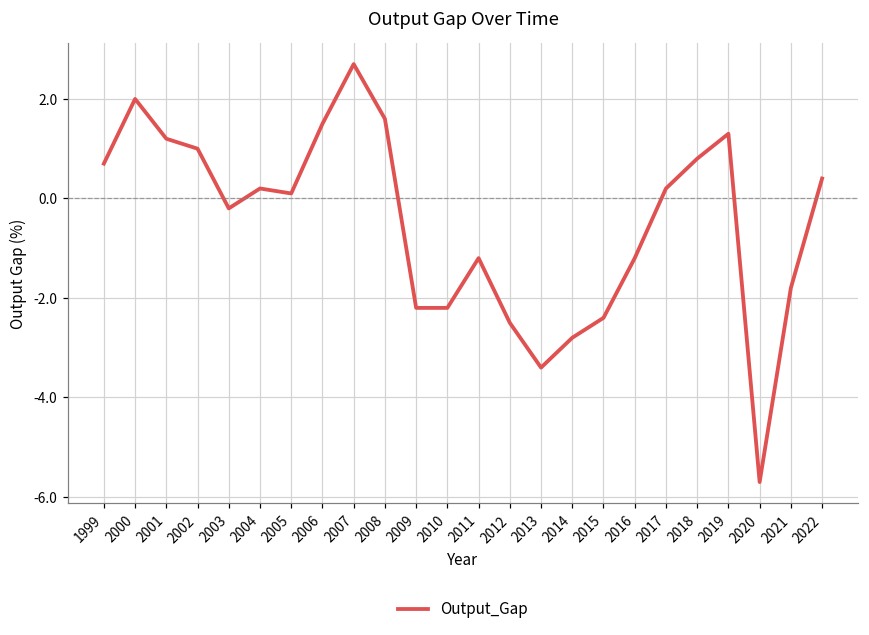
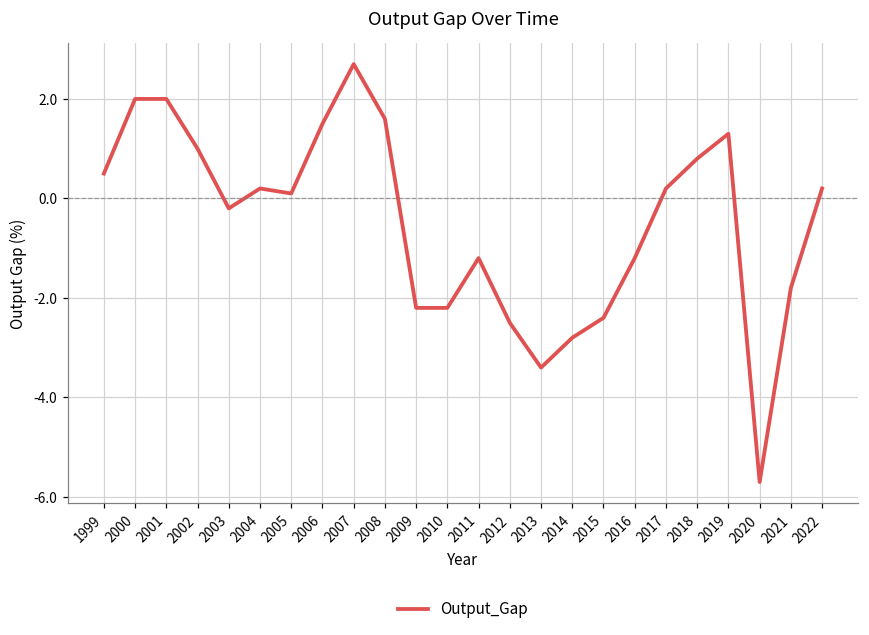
  {
-   "1999": 0.7,
+   "1999": 0.5,
    "2000": 2.0,
-   "2001": 1.2,
+   "2001": 2.0,
    "2002": 1.0,
    "2003": -0.2,
    "2004": 0.2,
    "2005": 0.1,
    "2006": 1.5,
    "2007": 2.7,
    "2008": 1.6,
    "2009": -2.2,
    "2010": -2.2,
    "2011": -1.2,
    "2012": -2.5,
    "2013": -3.4,
    "2014": -2.8,
    "2015": -2.4,
    "2016": -1.2,
    "2017": 0.2,
    "2018": 0.8,
    "2019": 1.3,
    "2020": -5.7,
    "2021": -1.8,
-   "2022": 0.4
+   "2022": 0.2
  }
